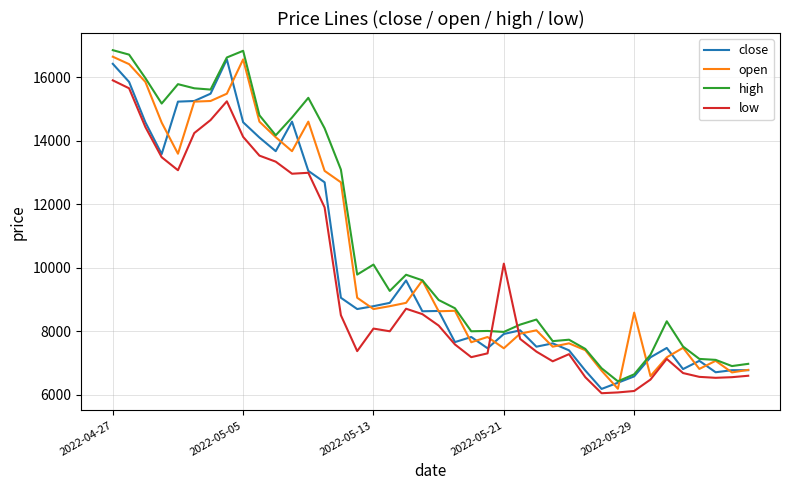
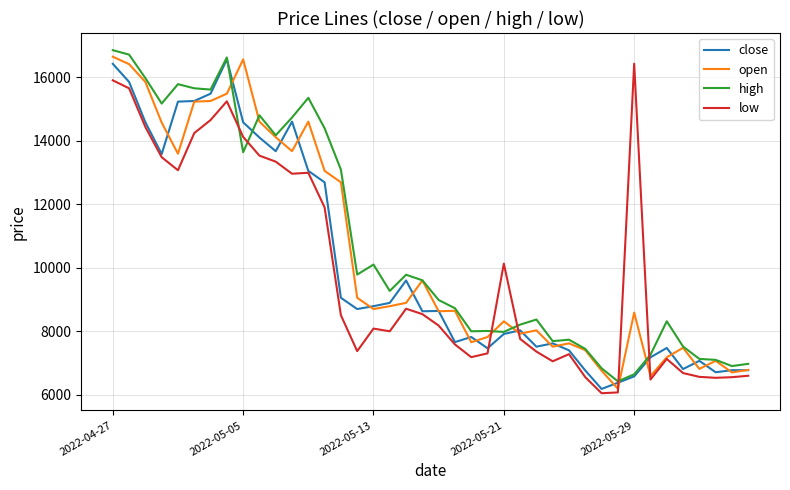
  {
    "close": {
      "2022-04-27": 16400,
      "2022-05-05": 14600,
      "2022-05-13": 8800
    },
    "open": {
      "2022-04-27": 16600,
      "2022-05-05": 16600,
      "2022-05-13": 8700,
-     "2022-05-21": 7500,
+     "2022-05-21": 8300,
      "2022-05-29": 8600
    },
    "high": {
      "2022-04-27": 16900,
-     "2022-05-05": 16800,
+     "2022-05-05": 13600,
      "2022-05-13": 10100
    },
    "low": {
      "2022-04-27": 15900,
      "2022-05-05": 14100,
      "2022-05-13": 8100,
      "2022-05-21": 10100,
-     "2022-05-29": 6100
+     "2022-05-29": 16400
    }
  }
